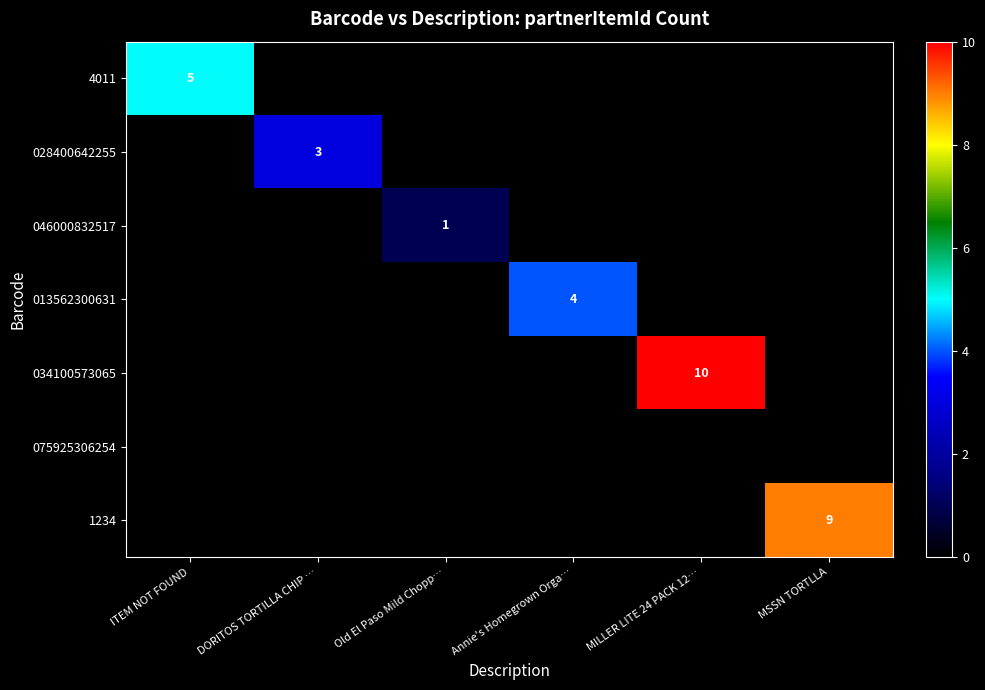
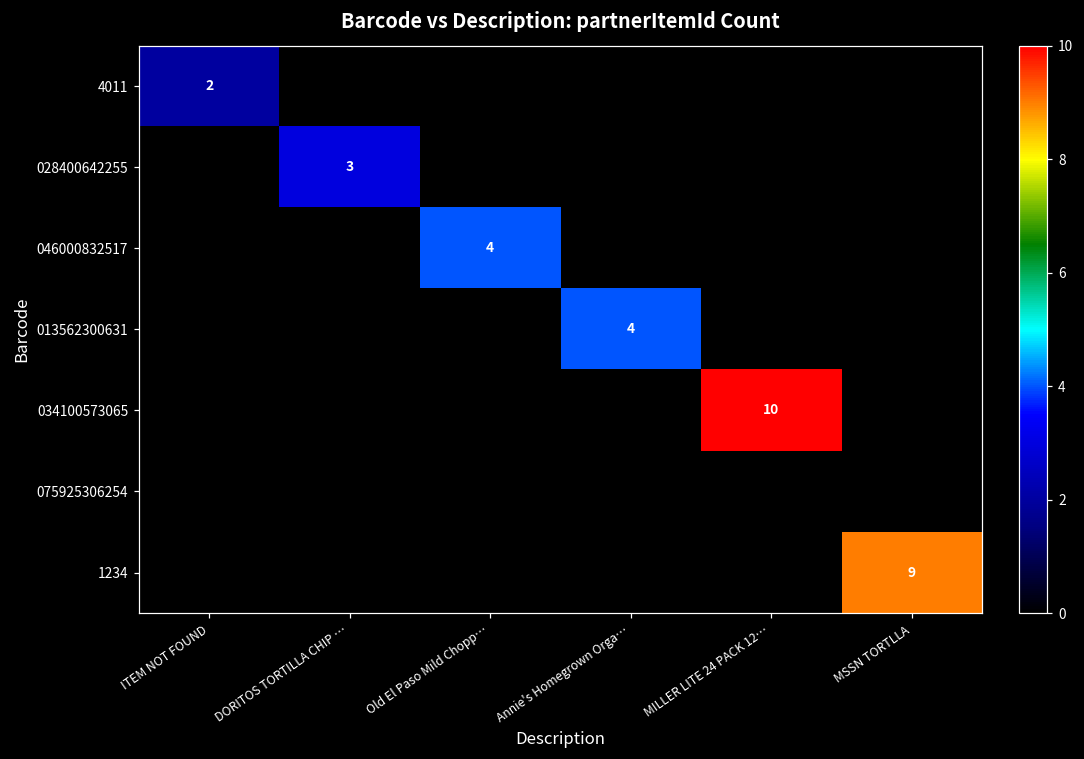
  {
    "4011": {
-     "ITEM NOT FOUND": 5
+     "ITEM NOT FOUND": 2
    },
    "028400642255": {
      "DORITOS TORTILLA CHIP …": 3
    },
    "046000832517": {
-     "Old El Paso Mild Chopp…": 1
+     "Old El Paso Mild Chopp…": 4
    },
    "013562300631": {
      "Annie's Homegrown Orga…": 4
    },
    "034100573065": {
      "MILLER LITE 24 PACK 12…": 10
    },
    "1234": {
      "MSSN TORTLLA": 9
    }
  }
